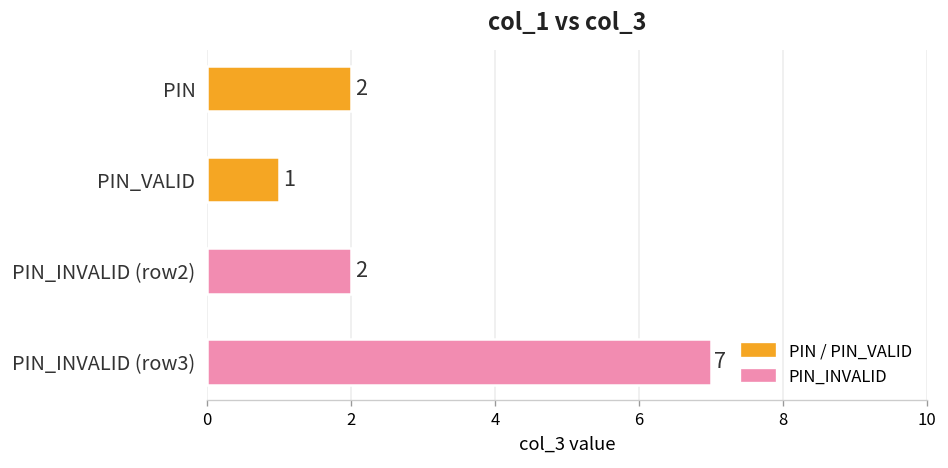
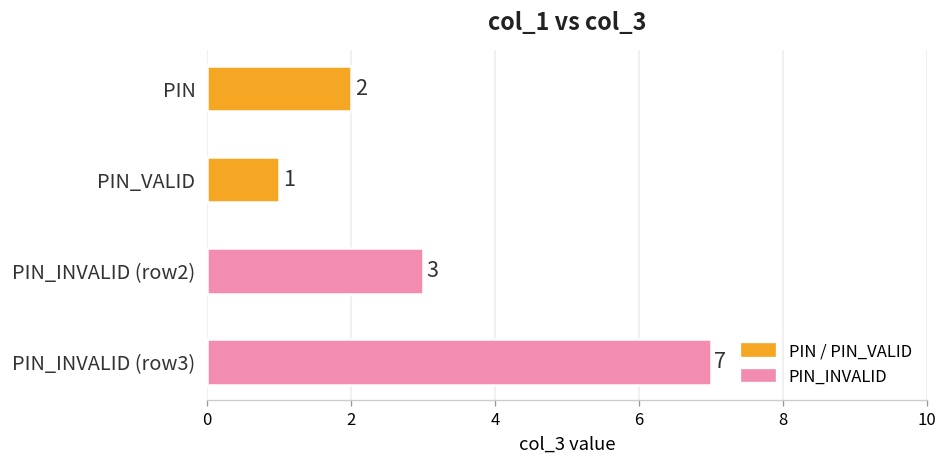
  {
    "PIN": 2,
    "PIN_VALID": 1,
-   "PIN_INVALID (row2)": 2,
+   "PIN_INVALID (row2)": 3,
    "PIN_INVALID (row3)": 7
  }
